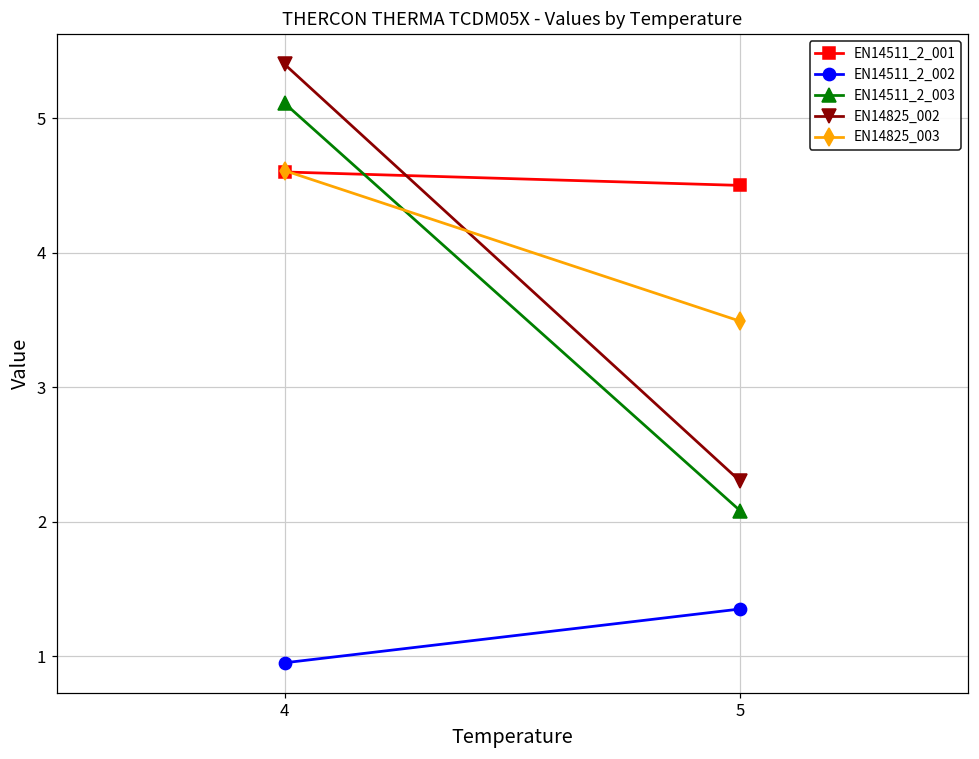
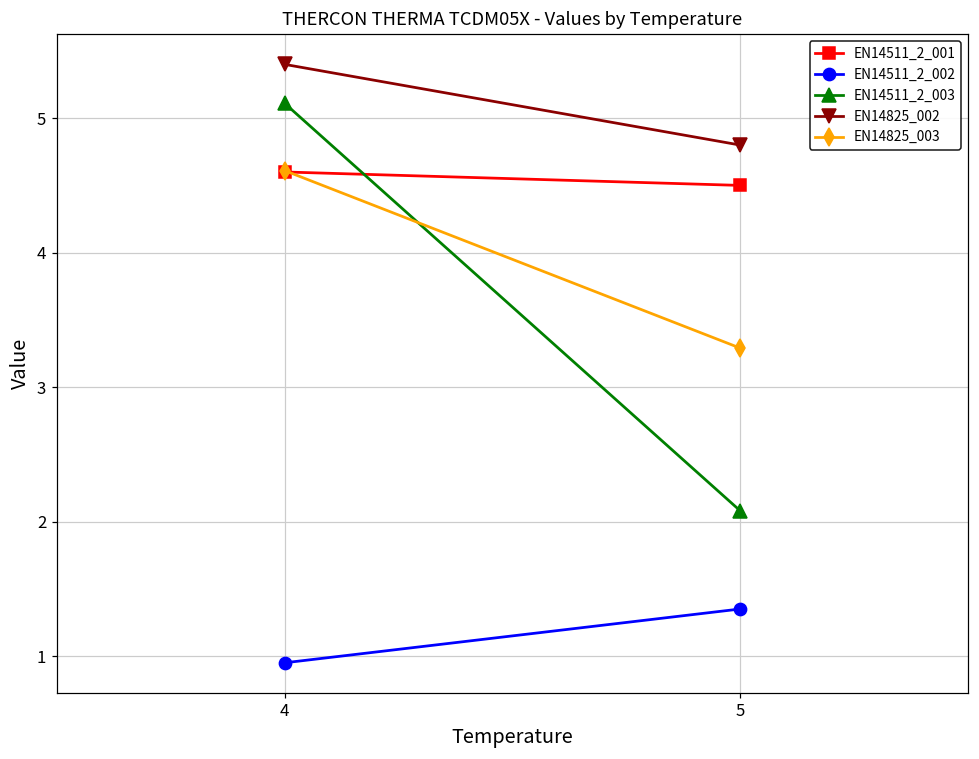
  {
    "EN14511_2_001": {
      "5": 4.50
    },
    "EN14511_2_002": {
      "4": 0.95,
      "5": 1.35
    },
    "EN14511_2_003": {
      "4": 5.11,
      "5": 2.08
    },
    "EN14825_002": {
      "4": 5.4,
-     "5": 2.3
+     "5": 4.8
    },
    "EN14825_003": {
-     "5": 3.49
+     "5": 3.29
    }
  }
